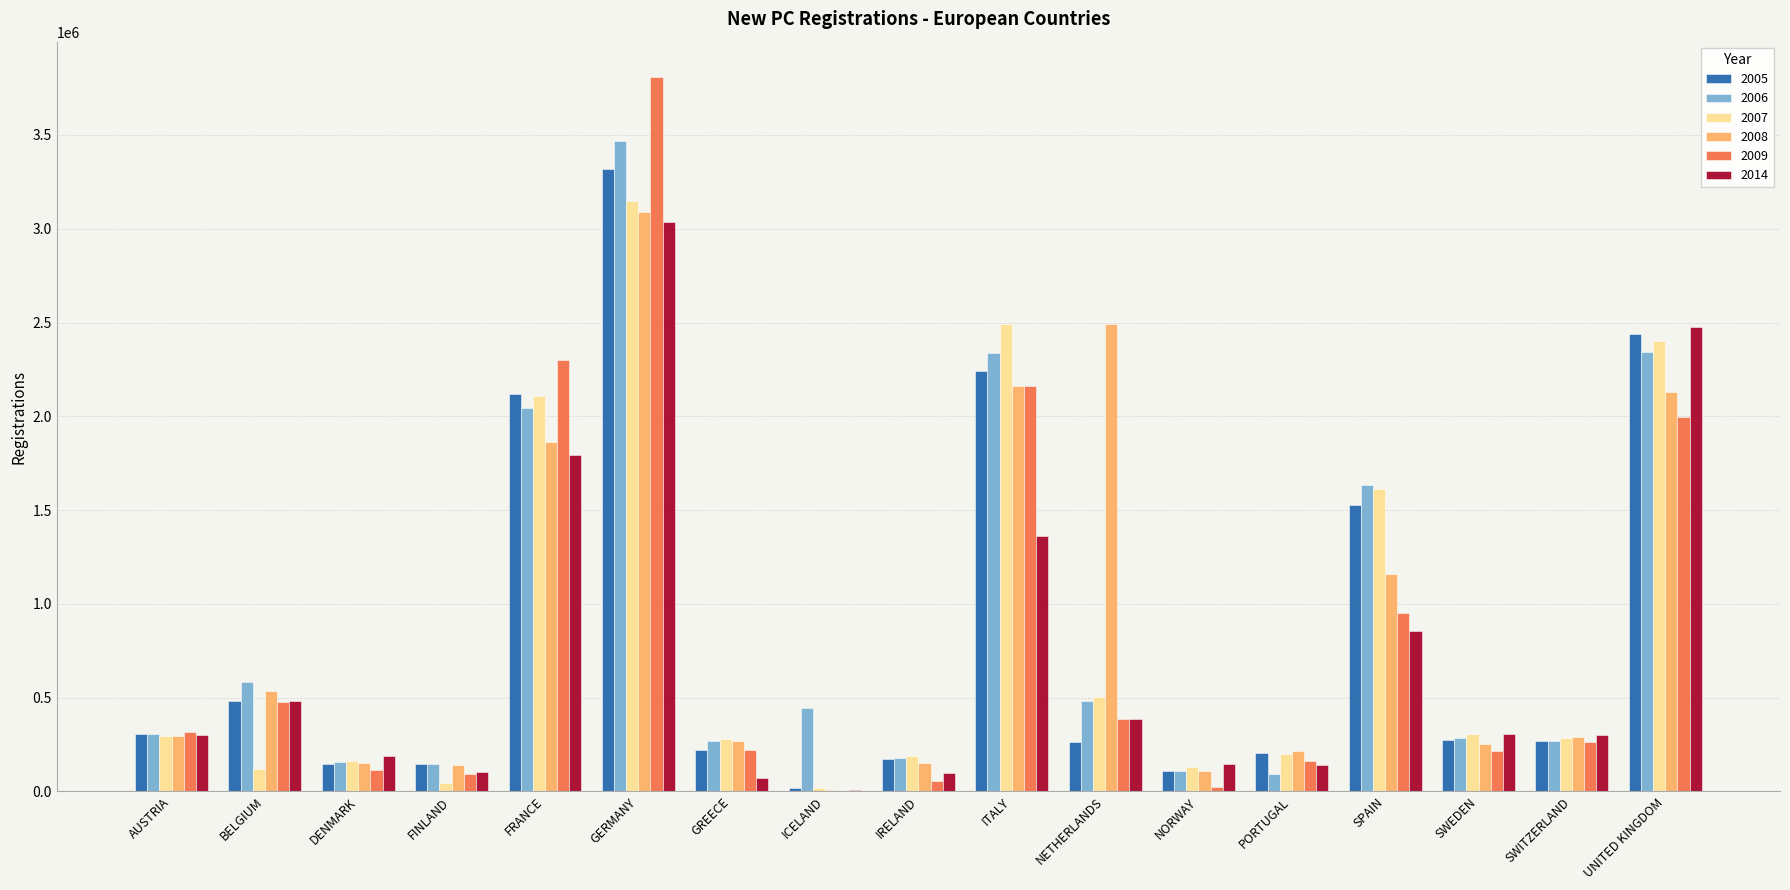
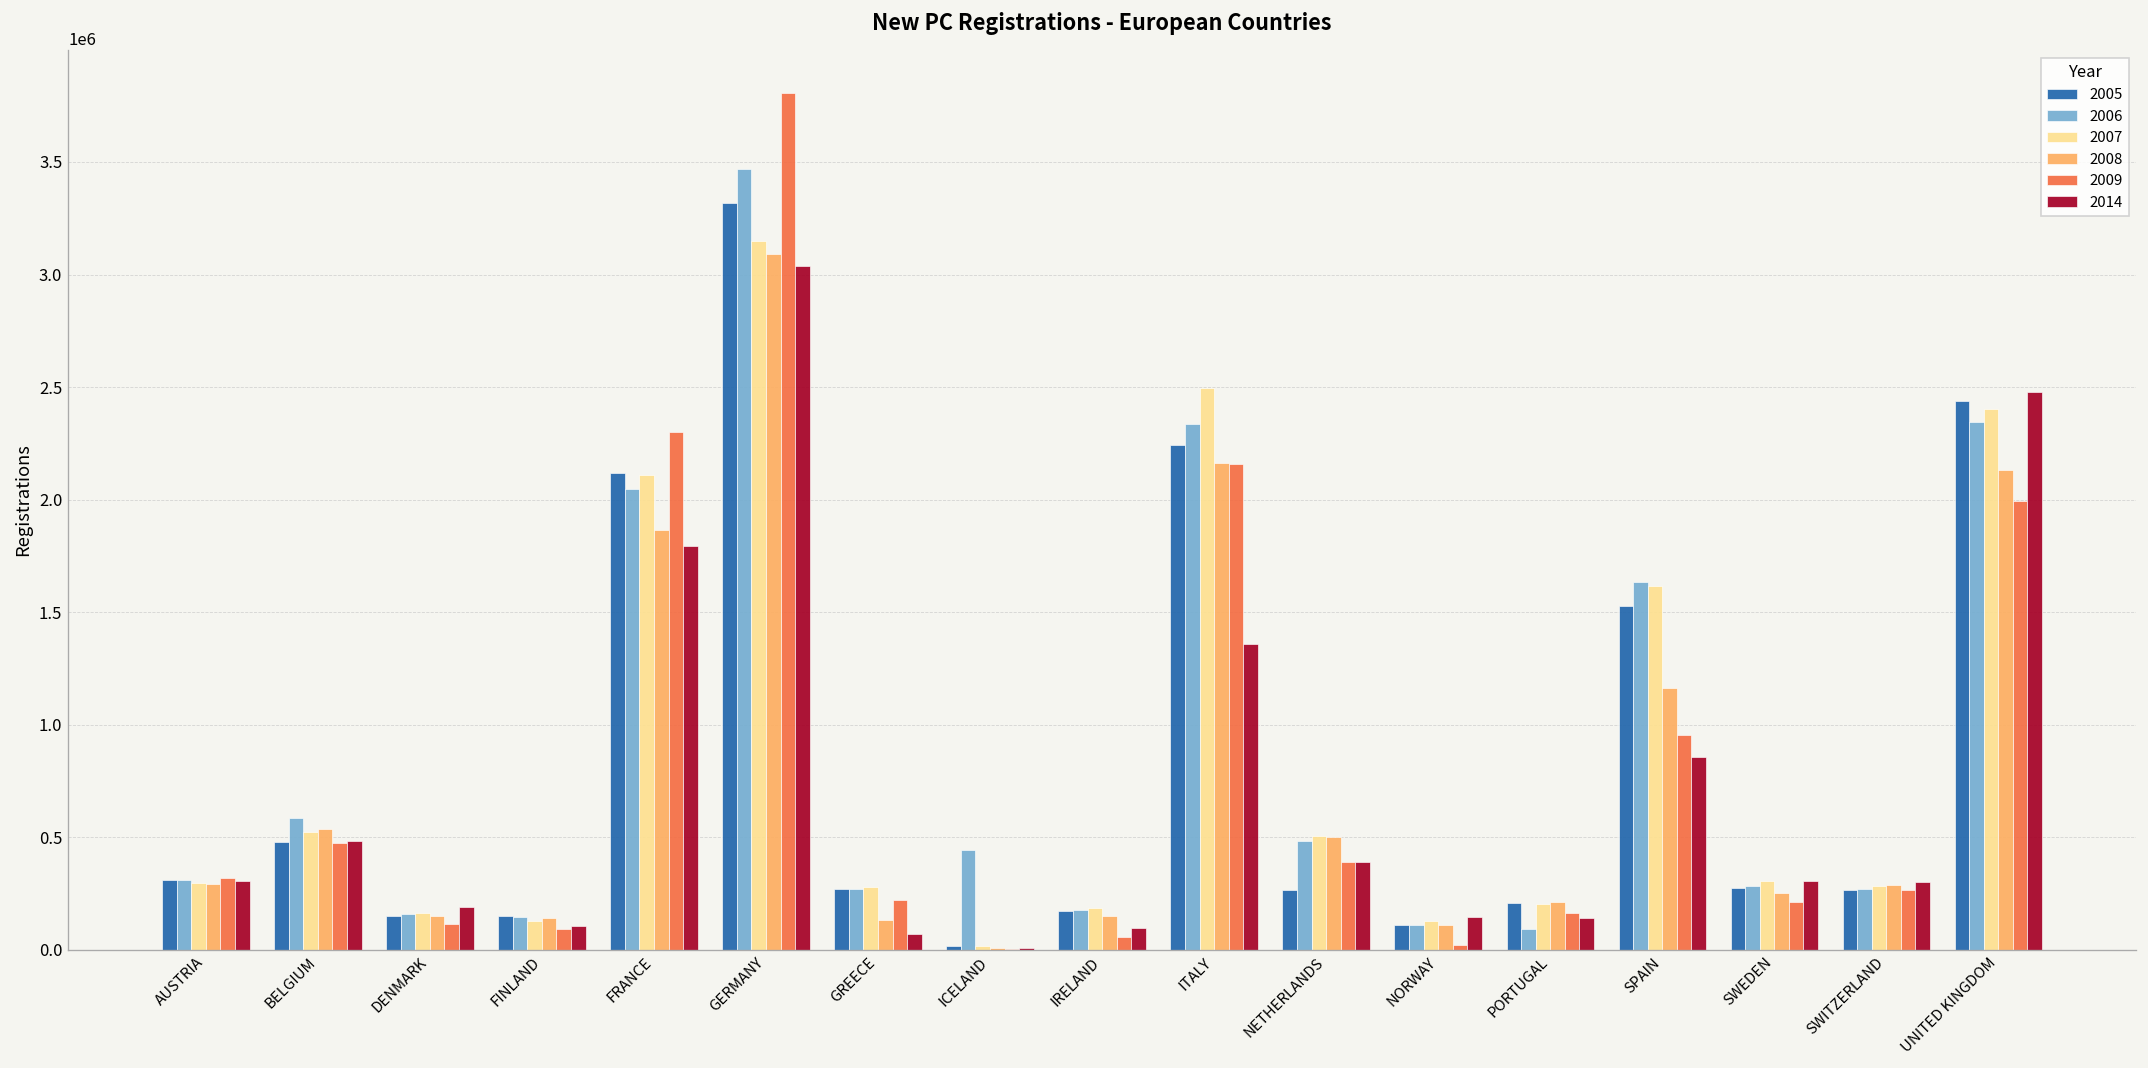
  {
    "2005": {
      "AUSTRIA": 310000,
      "BELGIUM": 480000,
      "DENMARK": 150000,
      "FINLAND": 150000,
      "FRANCE": 2120000,
      "GERMANY": 3320000,
-     "GREECE": 220000,
+     "GREECE": 270000,
      "ICELAND": 20000,
      "IRELAND": 170000,
      "ITALY": 2240000,
      "NETHERLANDS": 270000,
      "NORWAY": 110000,
      "PORTUGAL": 210000,
      "SPAIN": 1530000,
      "SWEDEN": 270000,
      "SWITZERLAND": 270000,
      "UNITED KINGDOM": 2440000
    },
    "2006": {
      "AUSTRIA": 310000,
      "BELGIUM": 590000,
      "DENMARK": 160000,
      "FINLAND": 150000,
      "FRANCE": 2050000,
      "GERMANY": 3470000,
      "GREECE": 270000,
      "ICELAND": 450000,
      "IRELAND": 180000,
      "ITALY": 2340000,
      "NETHERLANDS": 480000,
      "NORWAY": 110000,
      "PORTUGAL": 90000,
      "SPAIN": 1630000,
      "SWEDEN": 280000,
      "SWITZERLAND": 270000,
      "UNITED KINGDOM": 2340000
    },
    "2007": {
      "AUSTRIA": 300000,
-     "BELGIUM": 120000,
+     "BELGIUM": 520000,
      "DENMARK": 160000,
-     "FINLAND": 50000,
+     "FINLAND": 130000,
      "FRANCE": 2110000,
      "GERMANY": 3150000,
      "GREECE": 280000,
      "ICELAND": 20000,
      "IRELAND": 190000,
      "ITALY": 2490000,
      "NETHERLANDS": 500000,
      "NORWAY": 130000,
      "PORTUGAL": 200000,
      "SPAIN": 1610000,
      "SWEDEN": 310000,
      "SWITZERLAND": 280000,
      "UNITED KINGDOM": 2400000
    },
    "2008": {
      "AUSTRIA": 290000,
      "BELGIUM": 540000,
      "DENMARK": 150000,
      "FINLAND": 140000,
      "FRANCE": 1860000,
      "GERMANY": 3090000,
-     "GREECE": 270000,
+     "GREECE": 130000,
      "IRELAND": 150000,
      "ITALY": 2160000,
-     "NETHERLANDS": 2490000,
+     "NETHERLANDS": 500000,
      "NORWAY": 110000,
      "PORTUGAL": 210000,
      "SPAIN": 1160000,
      "SWEDEN": 250000,
      "SWITZERLAND": 290000,
      "UNITED KINGDOM": 2130000
    },
    "2009": {
      "AUSTRIA": 320000,
      "BELGIUM": 480000,
      "DENMARK": 110000,
      "FINLAND": 90000,
      "FRANCE": 2300000,
      "GERMANY": 3810000,
      "GREECE": 220000,
      "IRELAND": 60000,
      "ITALY": 2160000,
      "NETHERLANDS": 390000,
      "NORWAY": 20000,
      "PORTUGAL": 160000,
      "SPAIN": 950000,
      "SWEDEN": 210000,
      "SWITZERLAND": 270000,
      "UNITED KINGDOM": 1990000
    },
    "2014": {
      "AUSTRIA": 300000,
      "BELGIUM": 480000,
      "DENMARK": 190000,
      "FINLAND": 110000,
      "FRANCE": 1800000,
      "GERMANY": 3040000,
      "GREECE": 70000,
      "IRELAND": 100000,
      "ITALY": 1360000,
      "NETHERLANDS": 390000,
      "NORWAY": 140000,
      "PORTUGAL": 140000,
      "SPAIN": 860000,
      "SWEDEN": 300000,
      "SWITZERLAND": 300000,
      "UNITED KINGDOM": 2480000
    }
  }
